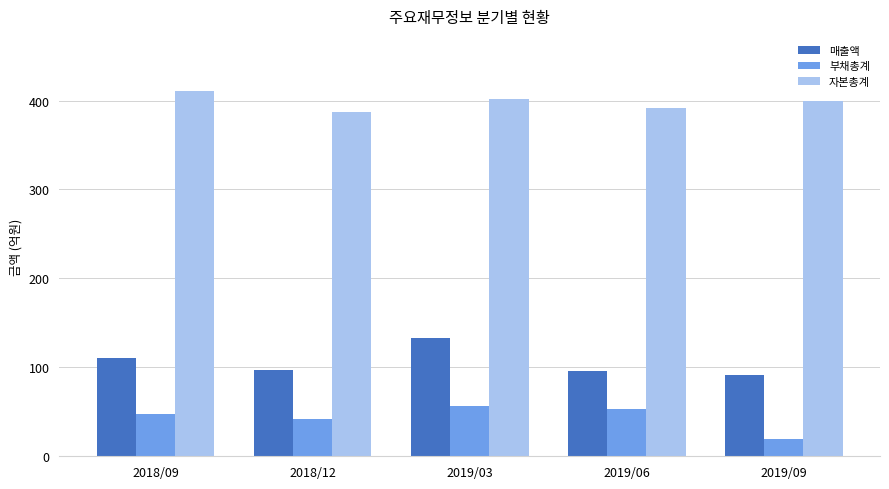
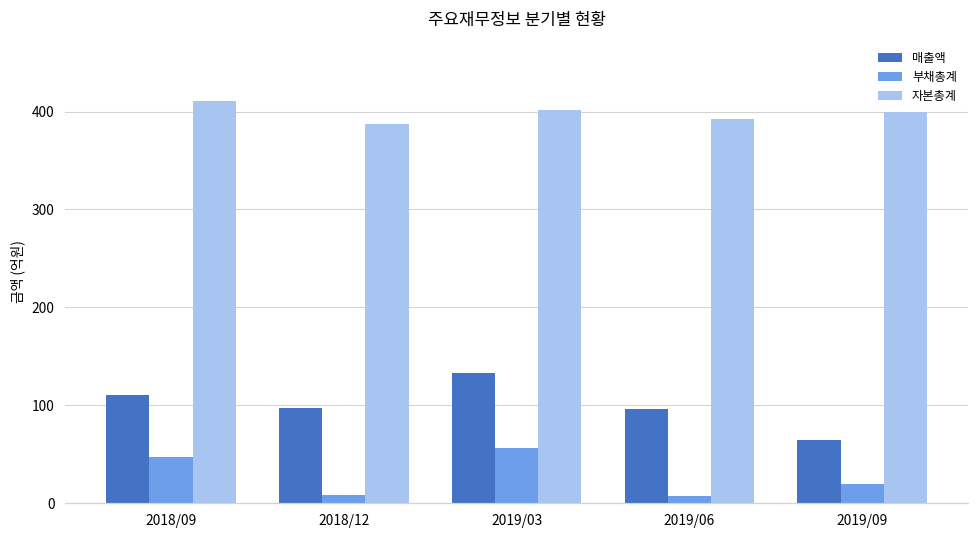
  {
    "매출액": {
      "2018/09": 110,
      "2018/12": 100,
      "2019/03": 130,
      "2019/06": 100,
-     "2019/09": 90
+     "2019/09": 60
    },
    "부채총계": {
      "2018/09": 50,
-     "2018/12": 40,
+     "2018/12": 10,
      "2019/03": 60,
-     "2019/06": 50,
+     "2019/06": 10,
      "2019/09": 20
    },
    "자본총계": {
      "2018/09": 410,
      "2018/12": 390,
      "2019/03": 400,
      "2019/06": 390,
      "2019/09": 400
    }
  }
